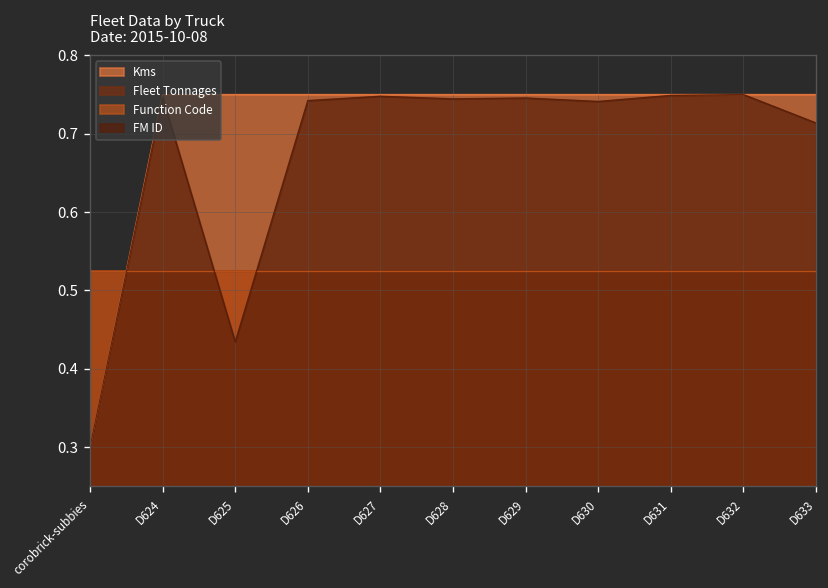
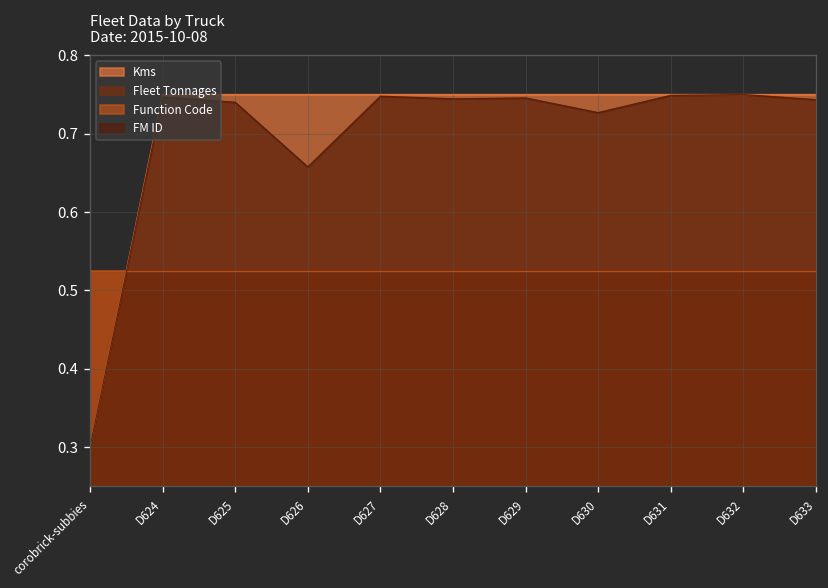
  {
    "Kms": {
      "D625": 0.75,
      "D626": 0.75,
      "D628": 0.75,
      "D629": 0.75,
      "D630": 0.75,
      "D633": 0.75
    },
    "Function Code": {
      "corobrick-subbies": 0.53,
      "D624": 0.53,
      "D625": 0.53,
      "D626": 0.53,
      "D627": 0.53,
      "D628": 0.53,
      "D629": 0.53,
      "D630": 0.53,
      "D631": 0.53,
      "D632": 0.53,
      "D633": 0.53
    },
    "FM ID": {
-     "D625": 0.43,
-     "D626": 0.74,
+     "D625": 0.74,
+     "D626": 0.66,
      "D628": 0.74,
      "D629": 0.75,
-     "D630": 0.74,
-     "D633": 0.71
+     "D630": 0.73,
+     "D633": 0.74
    }
  }
